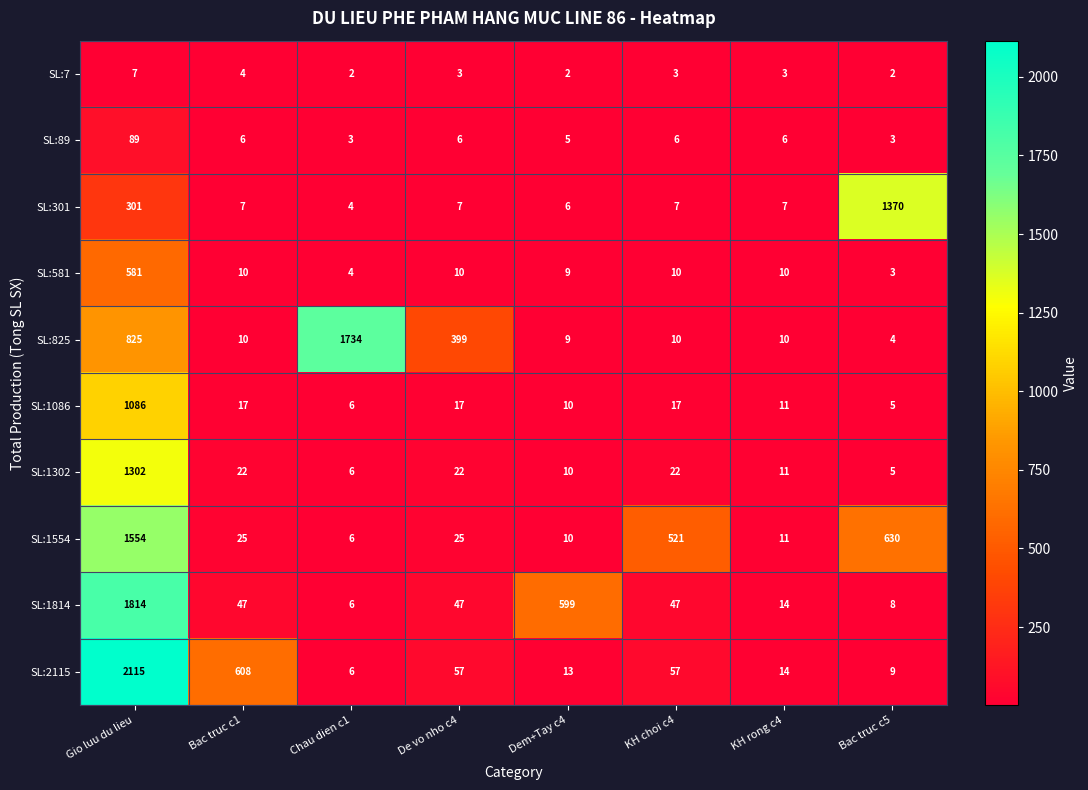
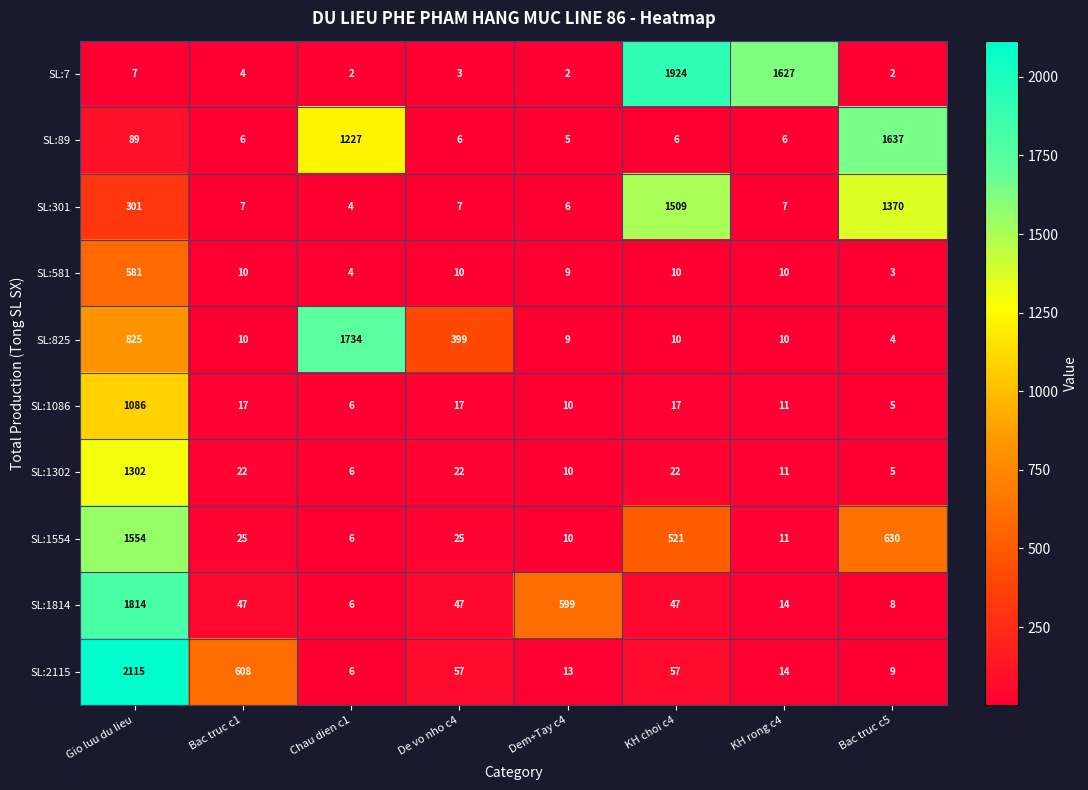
  {
    "SL:7": {
      "Gio luu du lieu": 7,
      "Bac truc c1": 4,
      "Chau dien c1": 2,
      "De vo nho c4": 3,
      "Dem+Tay c4": 2,
-     "KH choi c4": 3,
-     "KH rong c4": 3,
+     "KH choi c4": 1924,
+     "KH rong c4": 1627,
      "Bac truc c5": 2
    },
    "SL:89": {
      "Gio luu du lieu": 89,
      "Bac truc c1": 6,
-     "Chau dien c1": 3,
+     "Chau dien c1": 1227,
      "De vo nho c4": 6,
      "Dem+Tay c4": 5,
      "KH choi c4": 6,
      "KH rong c4": 6,
-     "Bac truc c5": 3
+     "Bac truc c5": 1637
    },
    "SL:301": {
      "Gio luu du lieu": 301,
      "Bac truc c1": 7,
      "Chau dien c1": 4,
      "De vo nho c4": 7,
      "Dem+Tay c4": 6,
-     "KH choi c4": 7,
+     "KH choi c4": 1509,
      "KH rong c4": 7,
      "Bac truc c5": 1370
    },
    "SL:581": {
      "Gio luu du lieu": 581,
      "Bac truc c1": 10,
      "Chau dien c1": 4,
      "De vo nho c4": 10,
      "Dem+Tay c4": 9,
      "KH choi c4": 10,
      "KH rong c4": 10,
      "Bac truc c5": 3
    },
    "SL:825": {
      "Gio luu du lieu": 825,
      "Bac truc c1": 10,
      "Chau dien c1": 1734,
      "De vo nho c4": 399,
      "Dem+Tay c4": 9,
      "KH choi c4": 10,
      "KH rong c4": 10,
      "Bac truc c5": 4
    },
    "SL:1086": {
      "Gio luu du lieu": 1086,
      "Bac truc c1": 17,
      "Chau dien c1": 6,
      "De vo nho c4": 17,
      "Dem+Tay c4": 10,
      "KH choi c4": 17,
      "KH rong c4": 11,
      "Bac truc c5": 5
    },
    "SL:1302": {
      "Gio luu du lieu": 1302,
      "Bac truc c1": 22,
      "Chau dien c1": 6,
      "De vo nho c4": 22,
      "Dem+Tay c4": 10,
      "KH choi c4": 22,
      "KH rong c4": 11,
      "Bac truc c5": 5
    },
    "SL:1554": {
      "Gio luu du lieu": 1554,
      "Bac truc c1": 25,
      "Chau dien c1": 6,
      "De vo nho c4": 25,
      "Dem+Tay c4": 10,
      "KH choi c4": 521,
      "KH rong c4": 11,
      "Bac truc c5": 630
    },
    "SL:1814": {
      "Gio luu du lieu": 1814,
      "Bac truc c1": 47,
      "Chau dien c1": 6,
      "De vo nho c4": 47,
      "Dem+Tay c4": 599,
      "KH choi c4": 47,
      "KH rong c4": 14,
      "Bac truc c5": 8
    },
    "SL:2115": {
      "Gio luu du lieu": 2115,
      "Bac truc c1": 608,
      "Chau dien c1": 6,
      "De vo nho c4": 57,
      "Dem+Tay c4": 13,
      "KH choi c4": 57,
      "KH rong c4": 14,
      "Bac truc c5": 9
    }
  }
